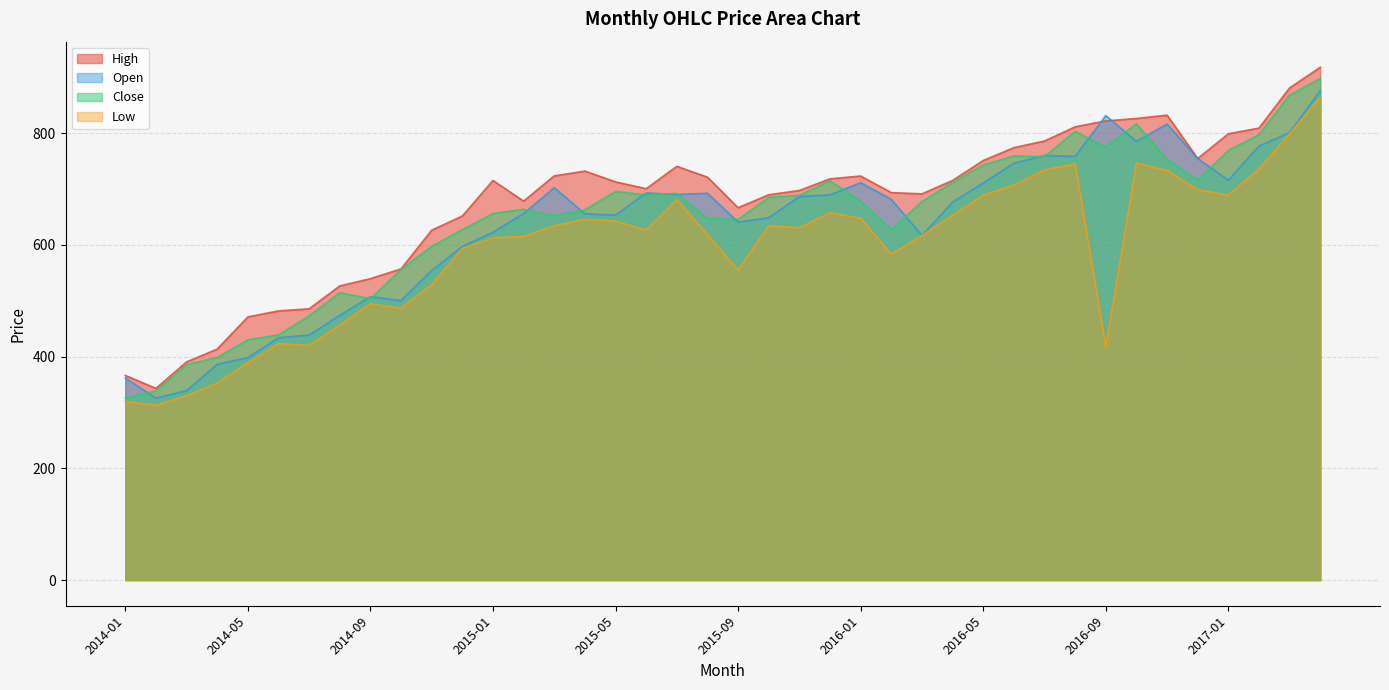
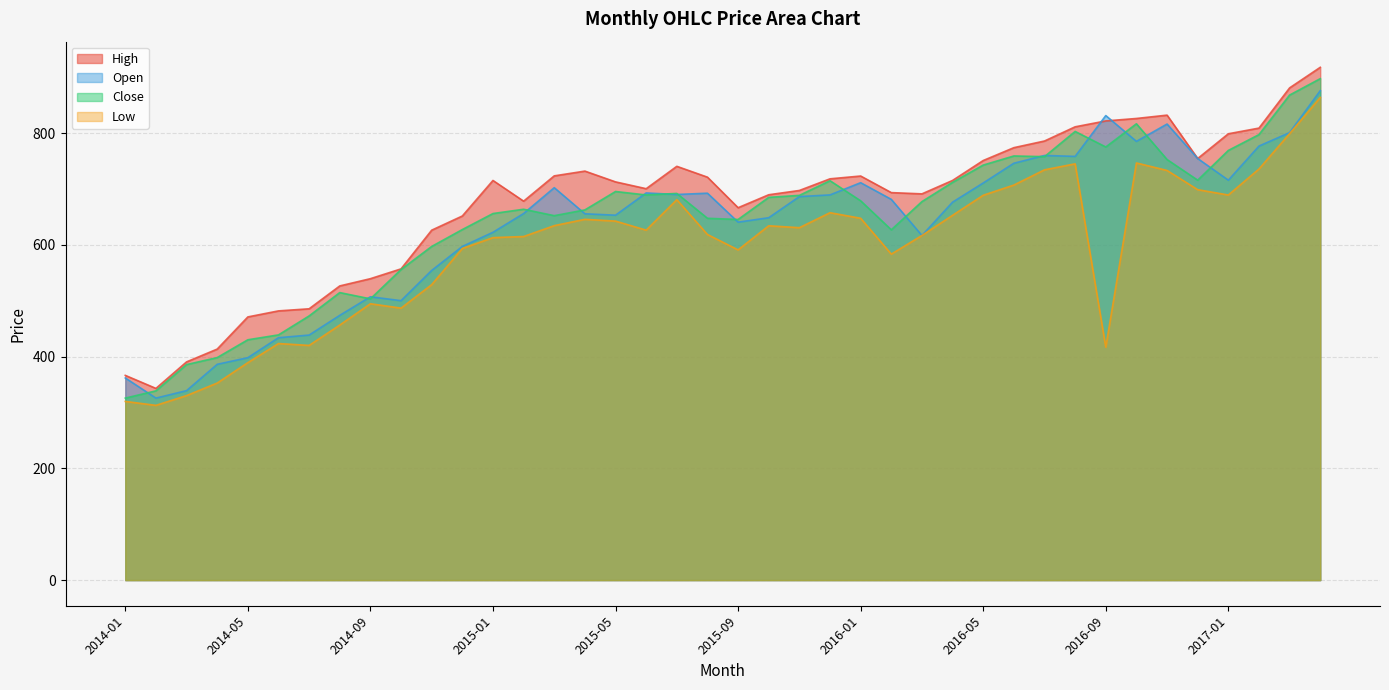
  {
    "High": {
      "2014-01": 370,
      "2014-05": 470,
      "2014-09": 540,
      "2015-01": 720,
      "2015-05": 710,
      "2015-09": 670,
      "2016-01": 720,
      "2016-05": 750,
      "2016-09": 820,
      "2017-01": 800
    },
    "Open": {
      "2014-01": 360,
      "2014-05": 400,
      "2015-01": 620,
      "2015-05": 650,
      "2015-09": 640,
      "2016-01": 710,
      "2016-05": 710,
      "2016-09": 830,
      "2017-01": 720
    },
    "Close": {
      "2014-01": 330,
      "2014-05": 430,
      "2015-01": 660,
      "2015-05": 700,
      "2015-09": 650,
      "2016-01": 680,
      "2016-05": 740,
      "2016-09": 780,
      "2017-01": 770
    },
    "Low": {
      "2014-01": 320,
      "2014-05": 390,
      "2014-09": 490,
      "2015-01": 610,
      "2015-05": 640,
-     "2015-09": 550,
+     "2015-09": 590,
      "2016-01": 650,
      "2016-05": 690,
      "2016-09": 420,
      "2017-01": 690
    }
  }
